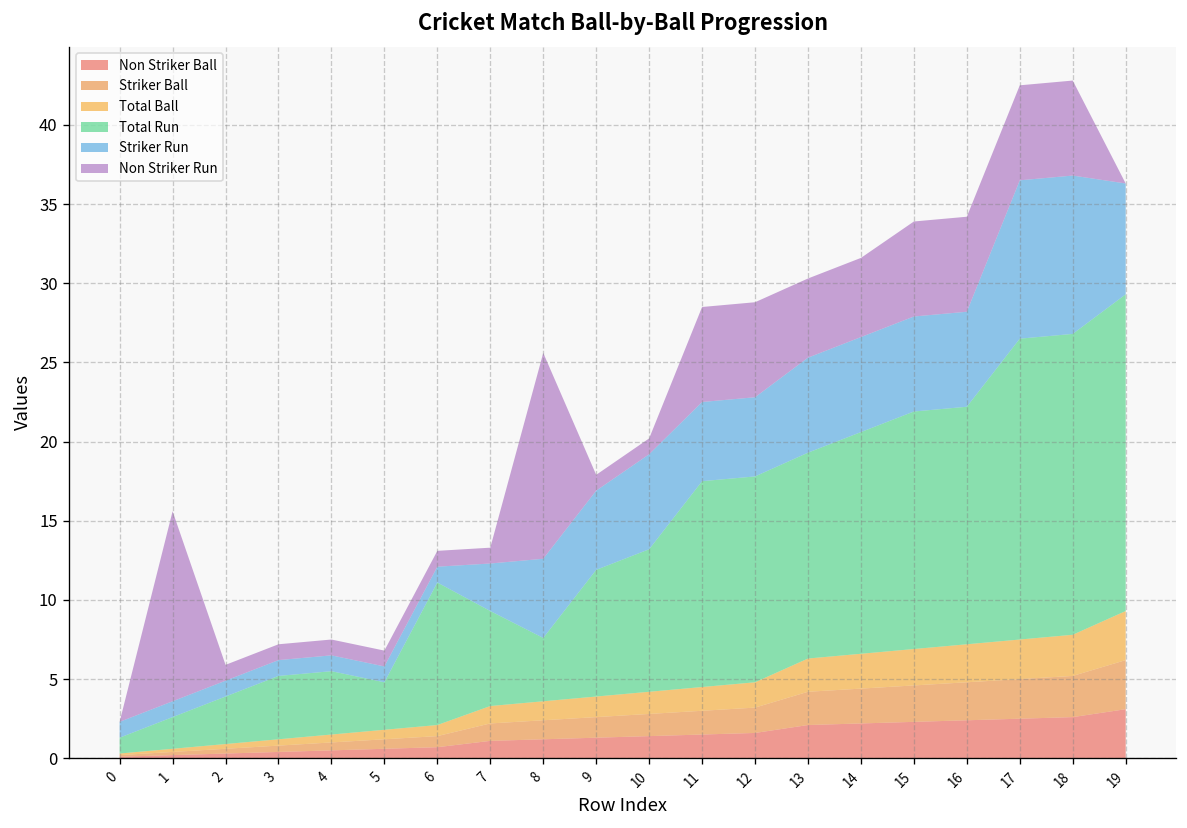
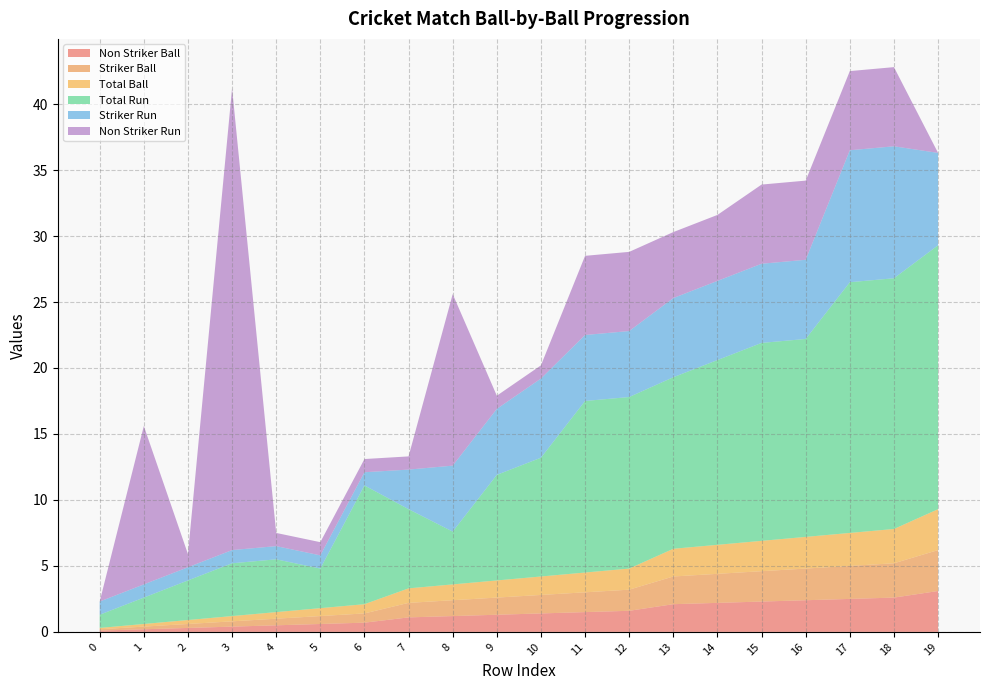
  {
    "Total Run": {
      "0": 1,
      "1": 2,
      "2": 3,
      "3": 4,
      "4": 4,
      "5": 3,
      "6": 9,
      "7": 6,
      "8": 4,
      "9": 8,
      "10": 9,
      "11": 13,
      "12": 13,
      "13": 13,
      "14": 14,
      "15": 15,
      "16": 15,
      "17": 19,
      "18": 19,
      "19": 20
    },
    "Striker Run": {
      "1": 1,
      "2": 1,
      "3": 1,
      "4": 1,
      "5": 1,
      "6": 1,
      "7": 3,
      "8": 5,
      "9": 5,
      "10": 6,
      "11": 5,
      "12": 5,
      "13": 6,
      "14": 6,
      "15": 6,
      "16": 6,
      "17": 10,
      "18": 10
    },
    "Non Striker Run": {
      "1": 12,
      "2": 1,
-     "3": 1,
+     "3": 35,
      "4": 1,
      "5": 1,
      "6": 1,
      "7": 1,
      "8": 13,
      "9": 1,
      "10": 1,
      "11": 6,
      "12": 6,
      "13": 5,
      "14": 5,
      "15": 6,
      "16": 6,
      "17": 6,
      "18": 6
    }
  }
